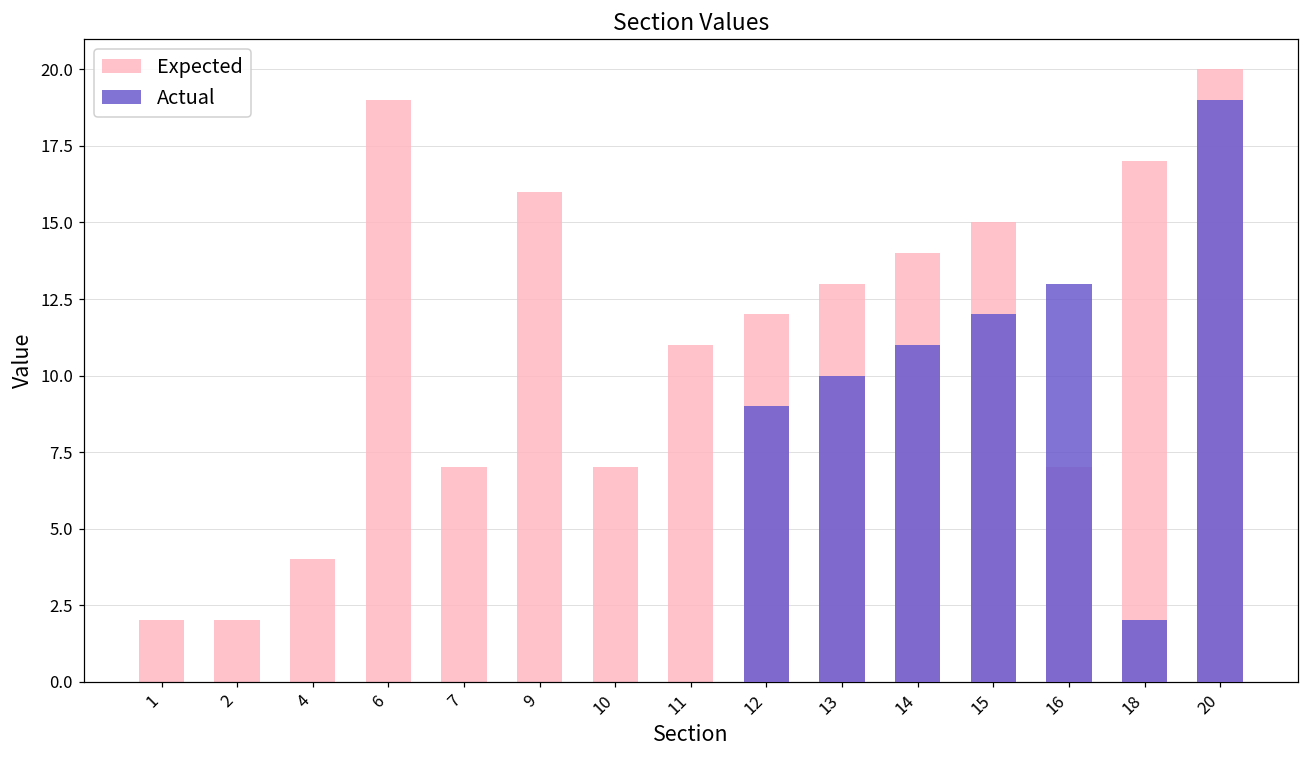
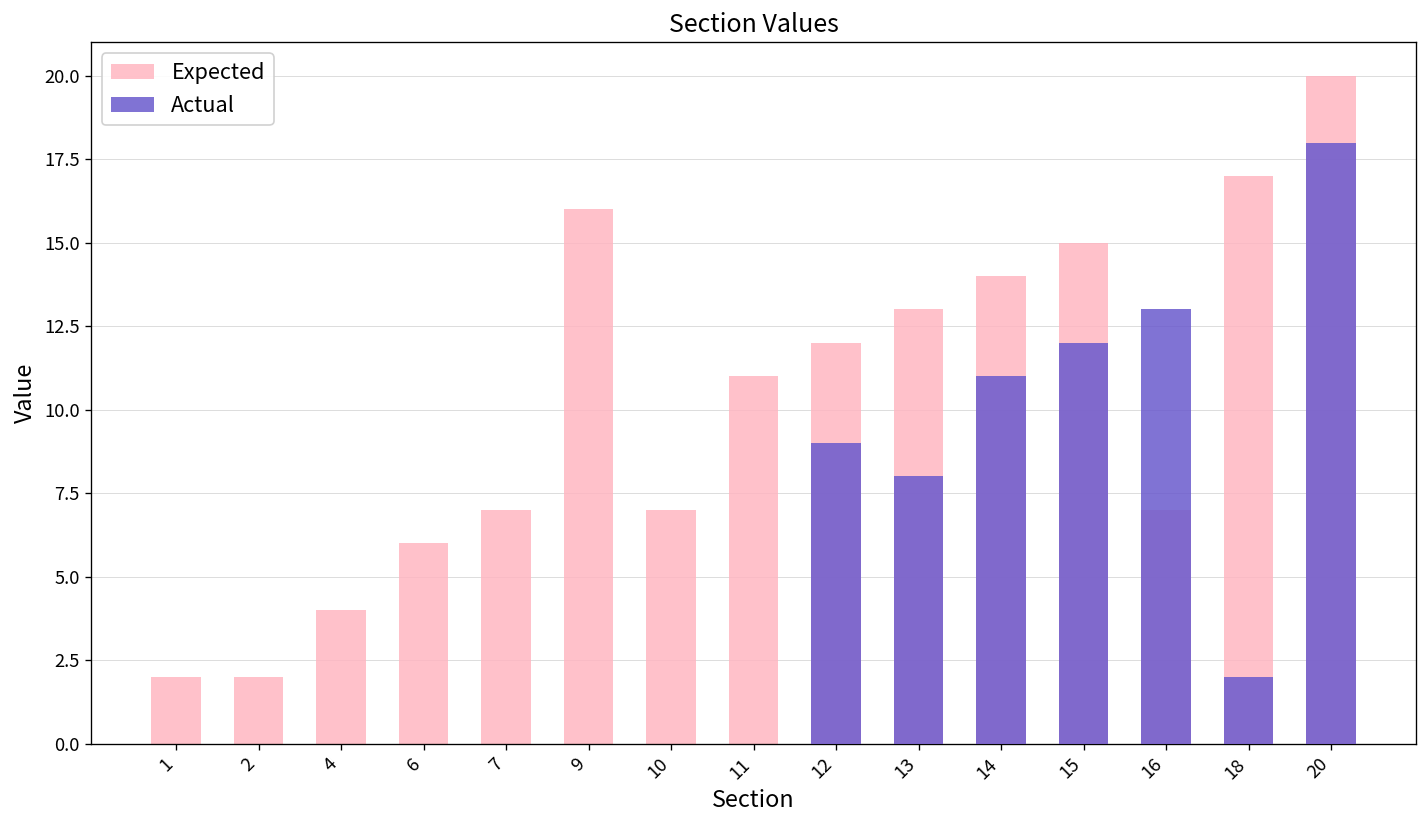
  {
    "Expected": {
      "1": 2,
      "2": 2,
      "4": 4,
-     "6": 19,
+     "6": 6,
      "7": 7,
      "9": 16,
      "10": 7,
      "11": 11,
      "12": 12,
      "13": 13,
      "14": 14,
      "15": 15,
      "18": 17,
      "20": 20
    },
    "Actual": {
      "1": 0,
      "2": 0,
      "4": 0,
      "6": 0,
      "7": 0,
      "9": 0,
      "10": 0,
      "11": 0,
-     "13": 10,
+     "13": 8,
      "16": 13,
-     "20": 19
+     "20": 18
    }
  }
